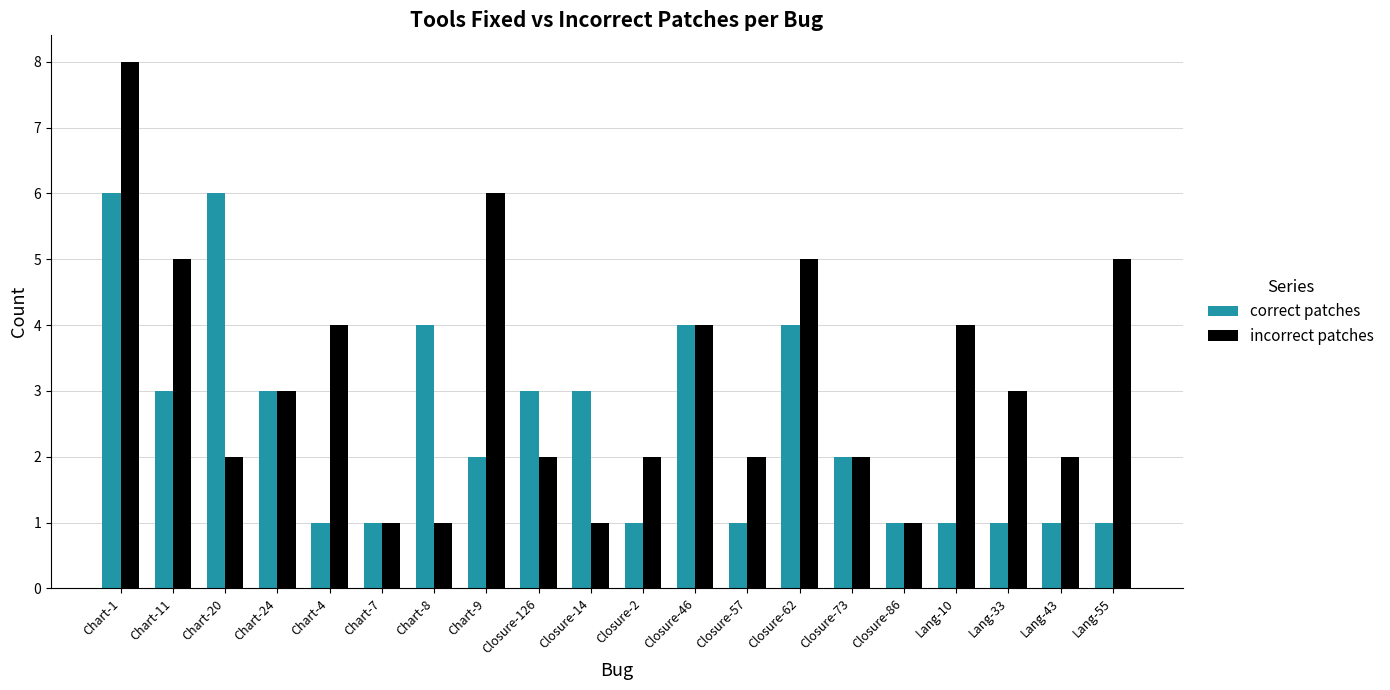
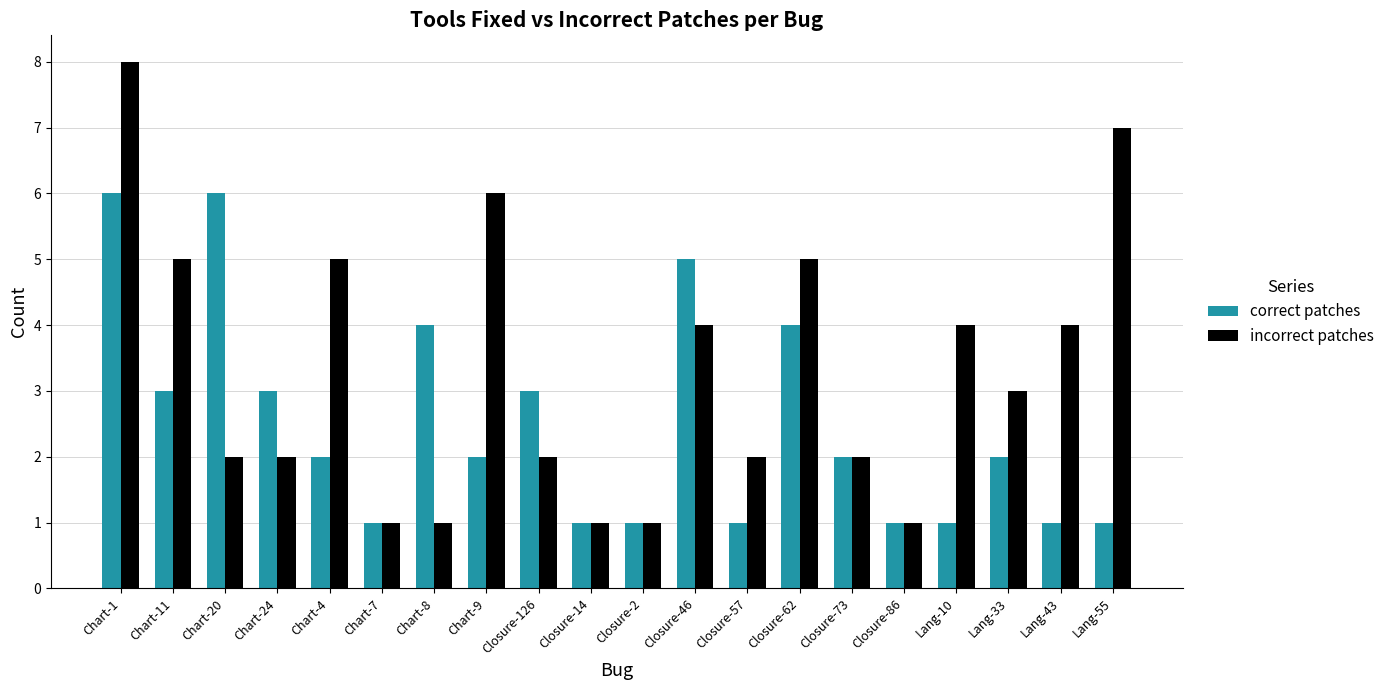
  {
    "correct patches": {
      "Chart-1": 6,
      "Chart-11": 3,
      "Chart-20": 6,
      "Chart-24": 3,
-     "Chart-4": 1,
+     "Chart-4": 2,
      "Chart-7": 1,
      "Chart-8": 4,
      "Chart-9": 2,
      "Closure-126": 3,
-     "Closure-14": 3,
+     "Closure-14": 1,
      "Closure-2": 1,
-     "Closure-46": 4,
+     "Closure-46": 5,
      "Closure-57": 1,
      "Closure-62": 4,
      "Closure-73": 2,
      "Closure-86": 1,
      "Lang-10": 1,
-     "Lang-33": 1,
+     "Lang-33": 2,
      "Lang-43": 1,
      "Lang-55": 1
    },
    "incorrect patches": {
      "Chart-1": 8,
      "Chart-11": 5,
      "Chart-20": 2,
-     "Chart-24": 3,
-     "Chart-4": 4,
+     "Chart-24": 2,
+     "Chart-4": 5,
      "Chart-7": 1,
      "Chart-8": 1,
      "Chart-9": 6,
      "Closure-126": 2,
      "Closure-14": 1,
-     "Closure-2": 2,
+     "Closure-2": 1,
      "Closure-46": 4,
      "Closure-57": 2,
      "Closure-62": 5,
      "Closure-73": 2,
      "Closure-86": 1,
      "Lang-10": 4,
      "Lang-33": 3,
-     "Lang-43": 2,
-     "Lang-55": 5
+     "Lang-43": 4,
+     "Lang-55": 7
    }
  }
